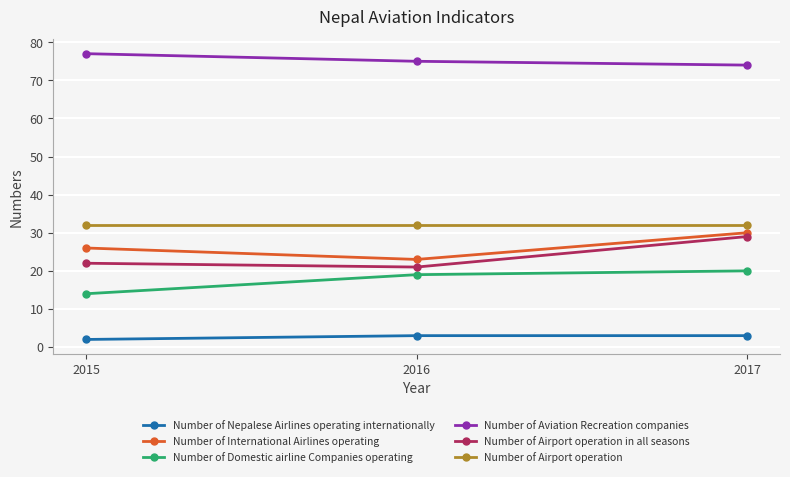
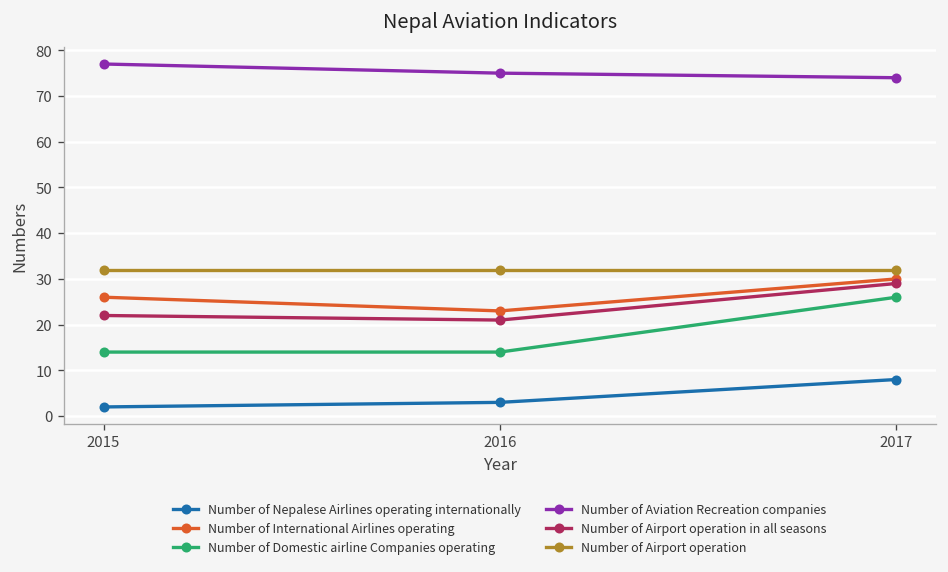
  {
    "Number of Nepalese Airlines operating internationally": {
      "2015": 2,
      "2016": 3,
-     "2017": 3
+     "2017": 8
    },
    "Number of International Airlines operating": {
      "2015": 26,
      "2016": 23,
      "2017": 30
    },
    "Number of Domestic airline Companies operating": {
      "2015": 14,
-     "2016": 19,
-     "2017": 20
+     "2016": 14,
+     "2017": 26
    },
    "Number of Aviation Recreation companies": {
      "2015": 77,
      "2016": 75,
      "2017": 74
    },
    "Number of Airport operation in all seasons": {
      "2015": 22,
      "2016": 21,
      "2017": 29
    },
    "Number of Airport operation": {
      "2015": 32,
      "2016": 32,
      "2017": 32
    }
  }
